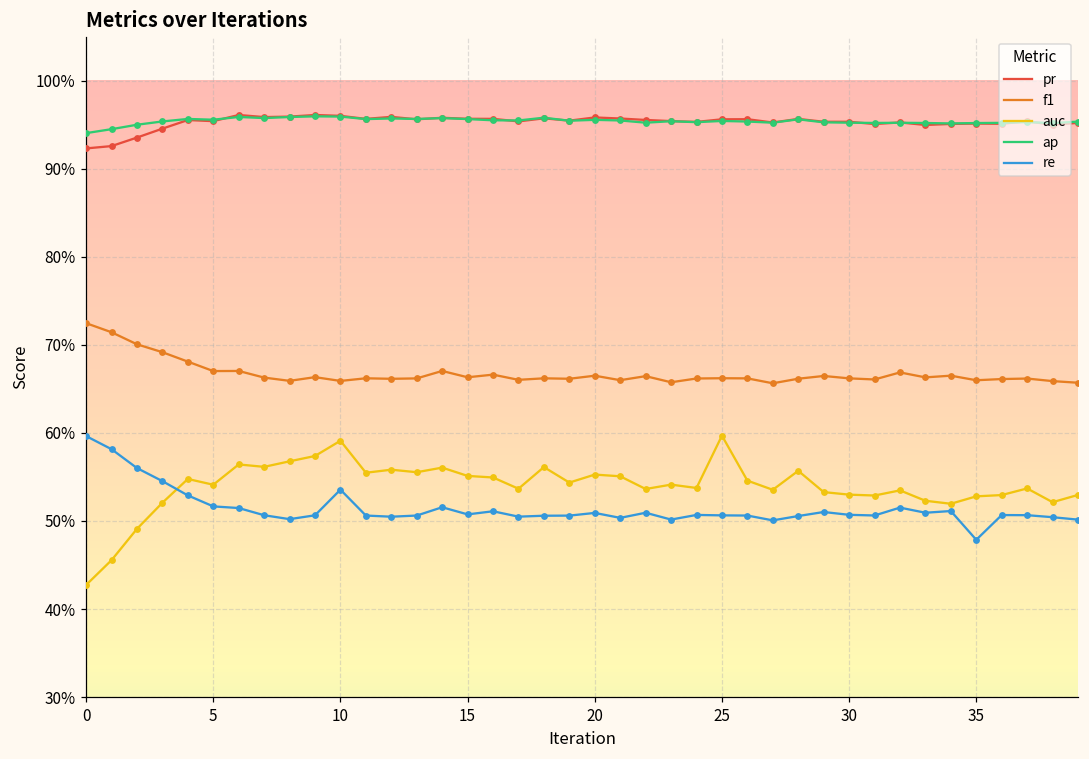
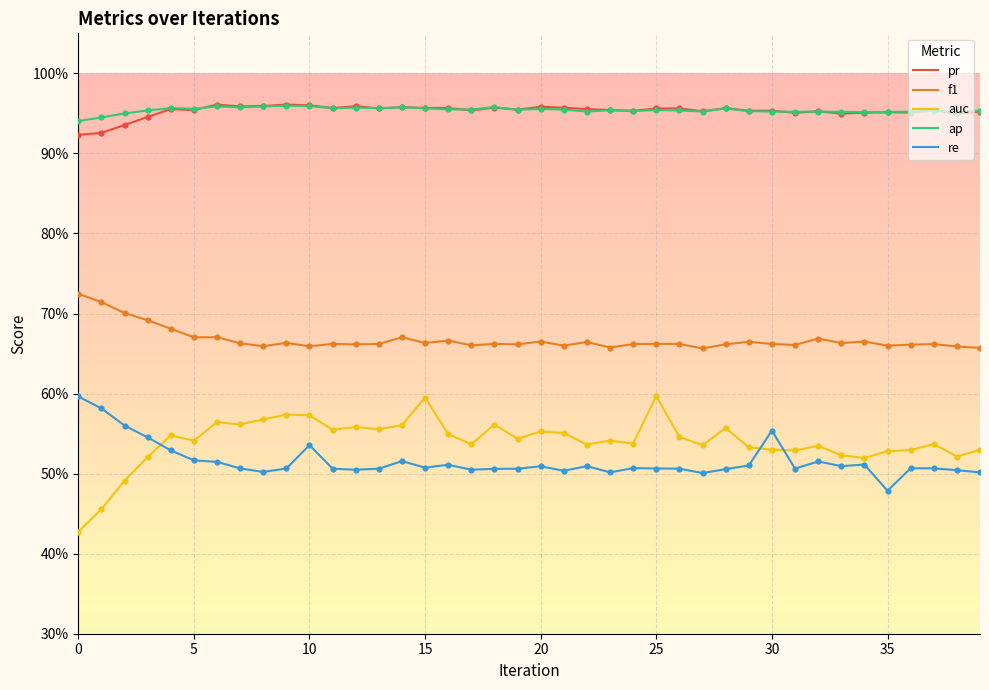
  {
    "auc": {
      "0": "43%",
      "5": "54%",
-     "10": "59%",
-     "15": "55%",
+     "10": "57%",
+     "15": "59%",
      "20": "55%",
      "25": "60%",
      "30": "53%",
      "35": "53%"
    },
    "ap": {
      "0": "94%"
    },
    "re": {
      "0": "60%",
      "5": "52%",
      "10": "54%",
      "15": "51%",
      "20": "51%",
      "25": "51%",
-     "30": "51%",
+     "30": "55%",
      "35": "48%"
    }
  }
